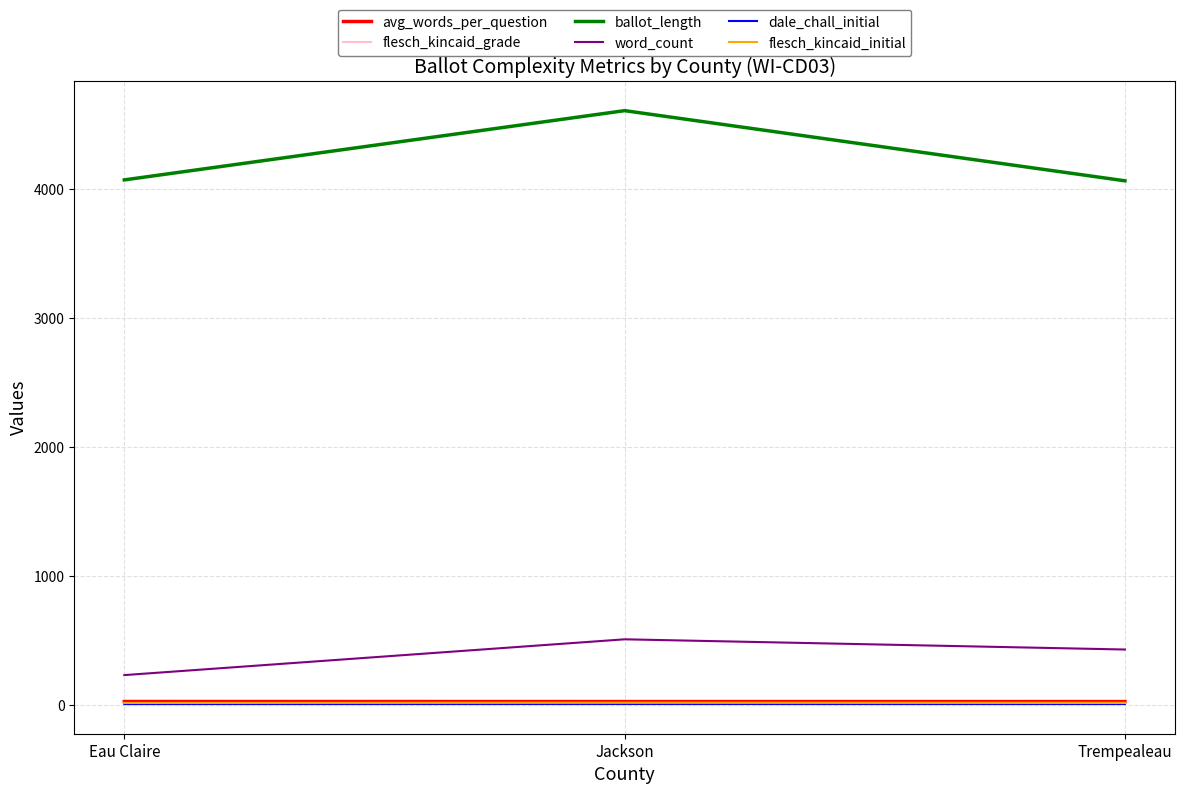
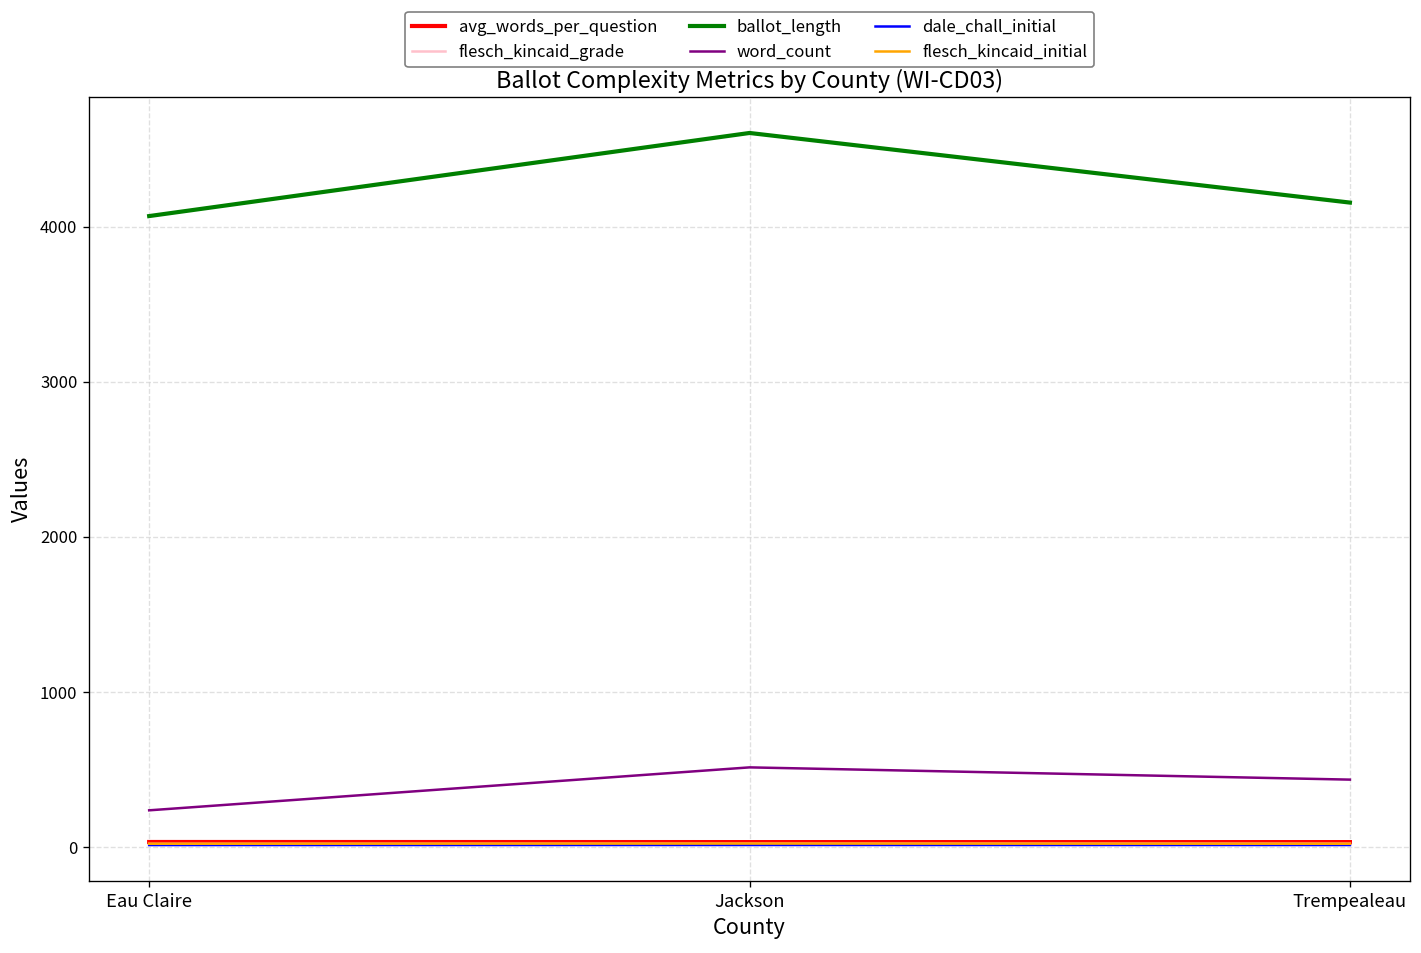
  {
    "ballot_length": {
      "Eau Claire": 4070,
      "Jackson": 4600,
-     "Trempealeau": 4060
+     "Trempealeau": 4160
    },
    "word_count": {
      "Eau Claire": 240,
      "Jackson": 510,
      "Trempealeau": 430
    }
  }
